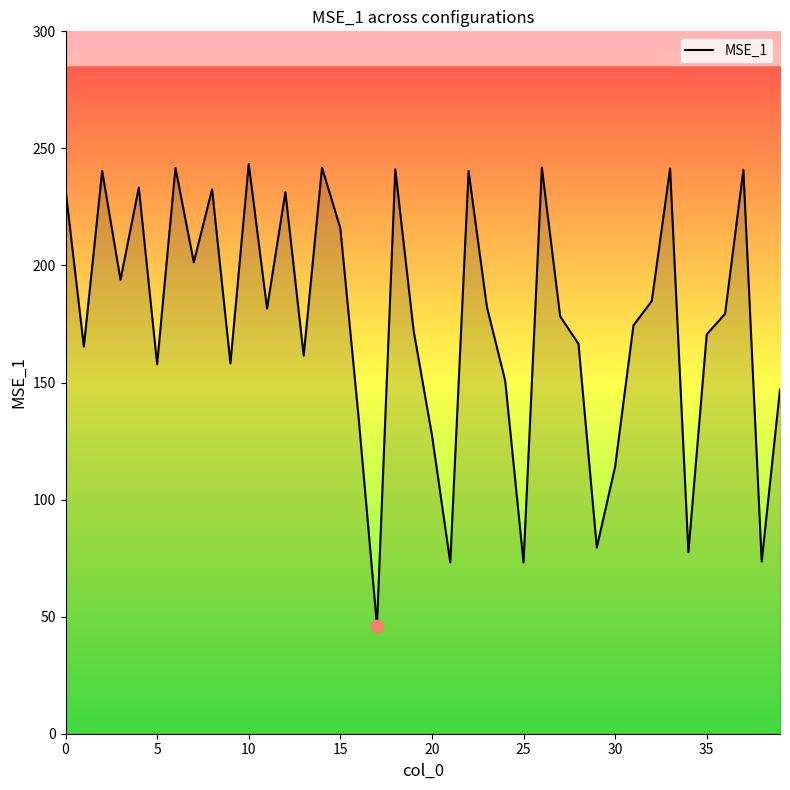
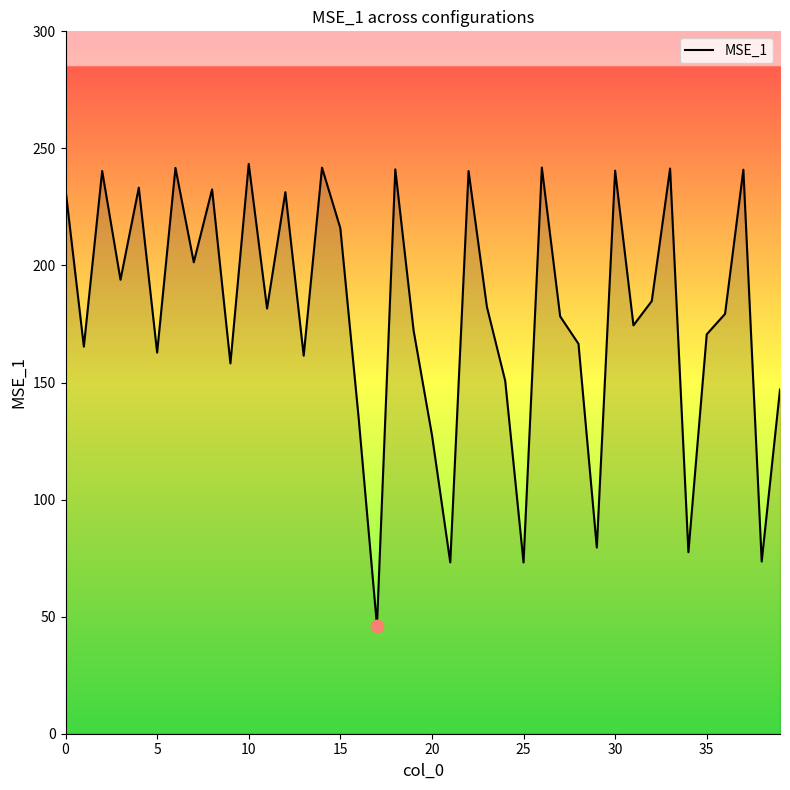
  {
    "MSE_1": {
      "0": 232,
-     "5": 158,
+     "5": 163,
      "10": 243,
      "15": 216,
      "20": 128,
      "25": 73,
-     "30": 114,
+     "30": 241,
      "35": 171
    }
  }
